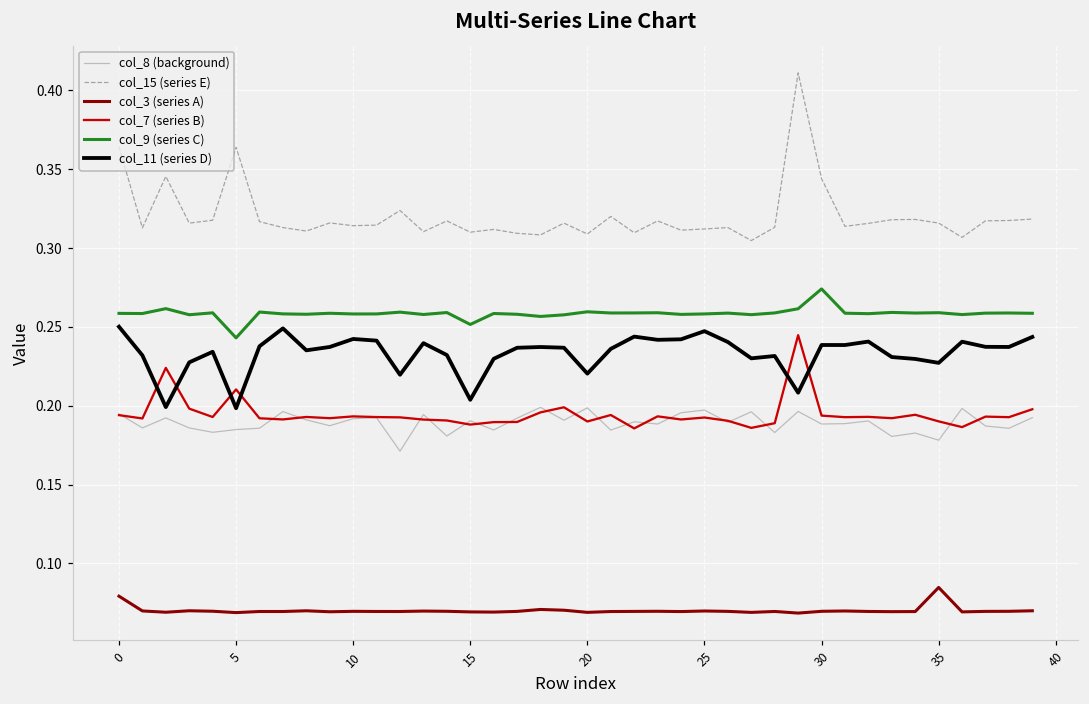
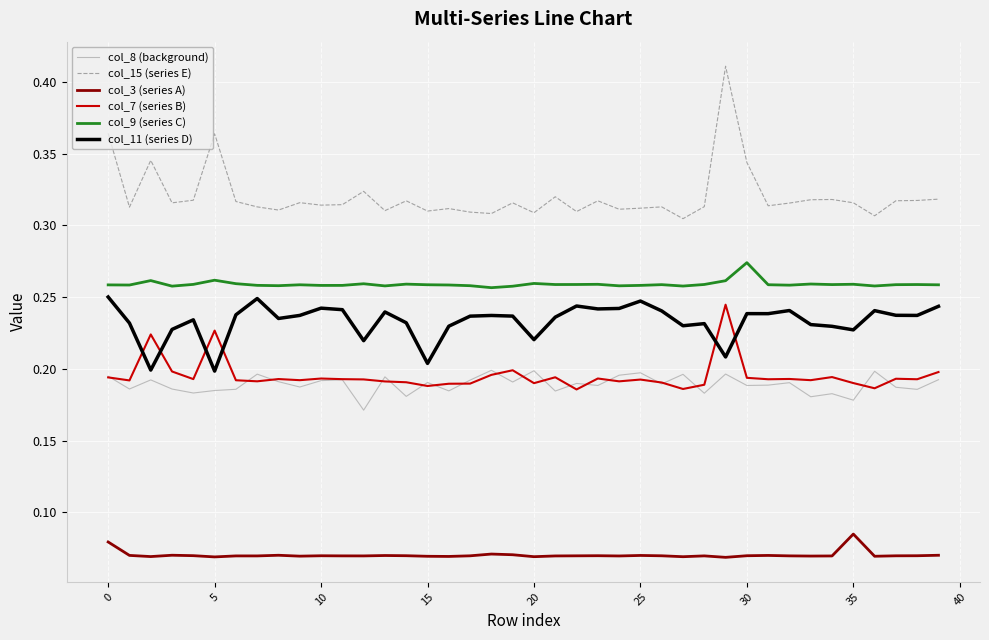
  {
    "col_8 (background)": {
      "5": 0.185,
      "15": 0.190,
      "20": 0.199,
      "25": 0.197,
      "30": 0.188,
      "35": 0.178
    },
    "col_15 (series E)": {
      "5": 0.364,
      "10": 0.314,
      "15": 0.310,
      "20": 0.309,
      "25": 0.312,
      "30": 0.344,
      "35": 0.316
    },
    "col_3 (series A)": {
      "0": 0.079,
      "5": 0.069,
      "10": 0.070,
      "15": 0.069,
      "20": 0.069,
      "25": 0.070,
      "30": 0.070,
      "35": 0.085
    },
    "col_7 (series B)": {
-     "5": 0.210,
+     "5": 0.227,
      "15": 0.188,
      "20": 0.190,
      "25": 0.193,
      "30": 0.194,
      "35": 0.190
    },
    "col_9 (series C)": {
      "0": 0.259,
-     "5": 0.243,
+     "5": 0.262,
      "10": 0.258,
-     "15": 0.252,
+     "15": 0.259,
      "20": 0.260,
      "25": 0.258,
      "30": 0.274,
      "35": 0.259
    },
    "col_11 (series D)": {
      "0": 0.250,
      "5": 0.198,
      "10": 0.242,
      "15": 0.204,
      "20": 0.220,
      "25": 0.247,
      "30": 0.239,
      "35": 0.227
    }
  }
